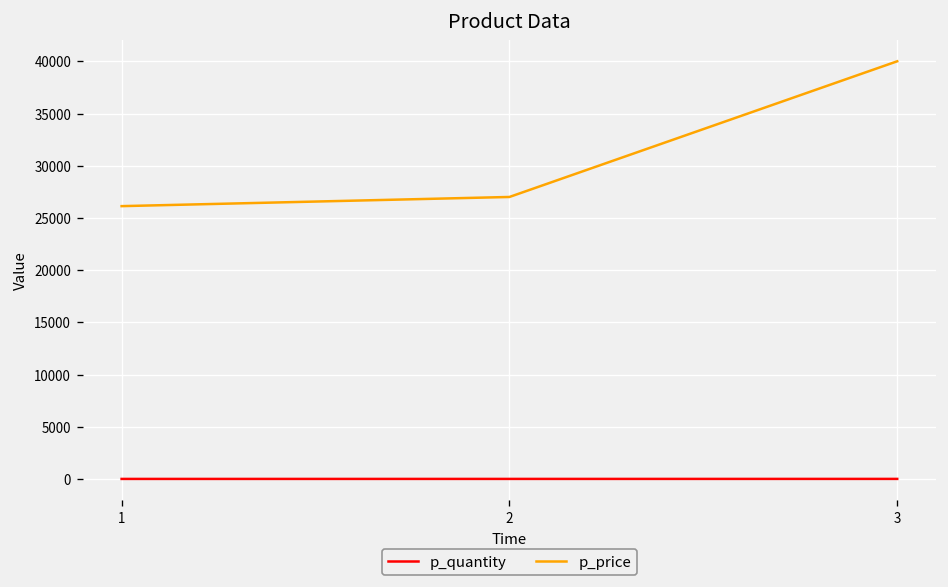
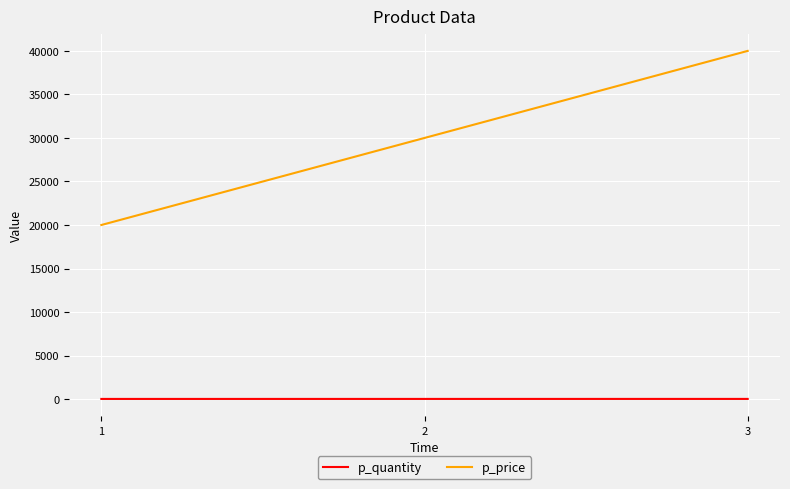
  {
    "p_quantity": {
      "1": 0,
      "2": 0,
      "3": 0
    },
    "p_price": {
-     "1": 26000,
-     "2": 27000,
+     "1": 20000,
+     "2": 30000,
      "3": 40000
    }
  }
